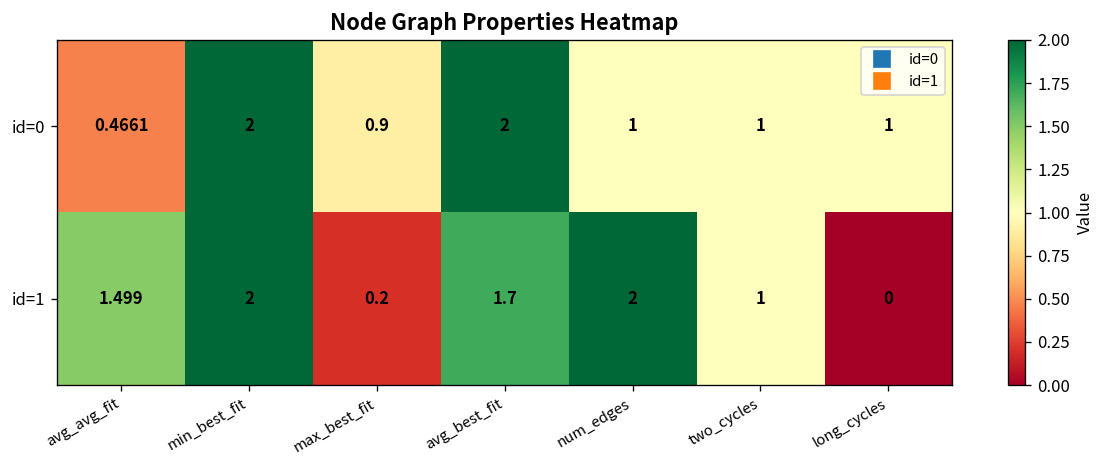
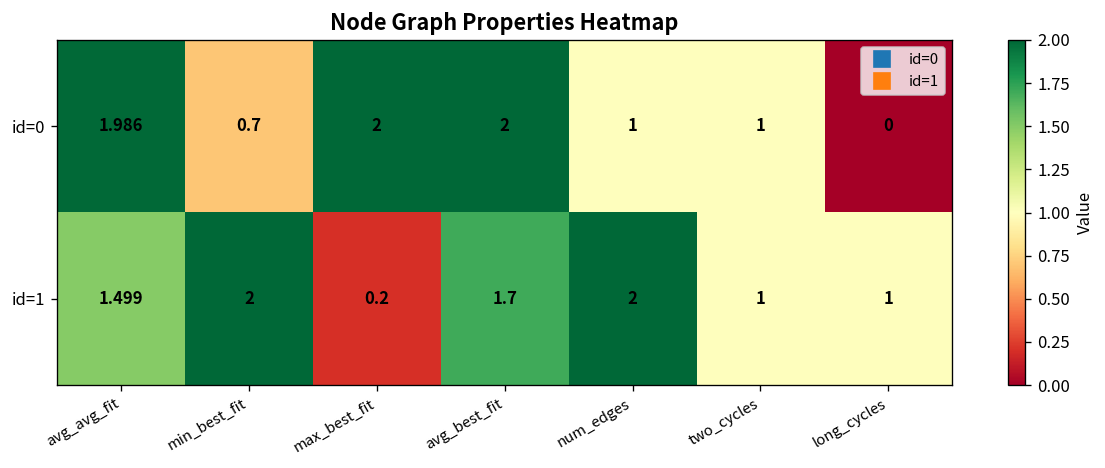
  {
    "id=0": {
-     "avg_avg_fit": 0.4661,
-     "min_best_fit": 2,
-     "max_best_fit": 0.9,
+     "avg_avg_fit": 1.986,
+     "min_best_fit": 0.7,
+     "max_best_fit": 2,
      "avg_best_fit": 2,
      "num_edges": 1,
      "two_cycles": 1,
-     "long_cycles": 1
+     "long_cycles": 0
    },
    "id=1": {
      "avg_avg_fit": 1.499,
      "min_best_fit": 2,
      "max_best_fit": 0.2,
      "avg_best_fit": 1.7,
      "num_edges": 2,
      "two_cycles": 1,
-     "long_cycles": 0
+     "long_cycles": 1
    }
  }
